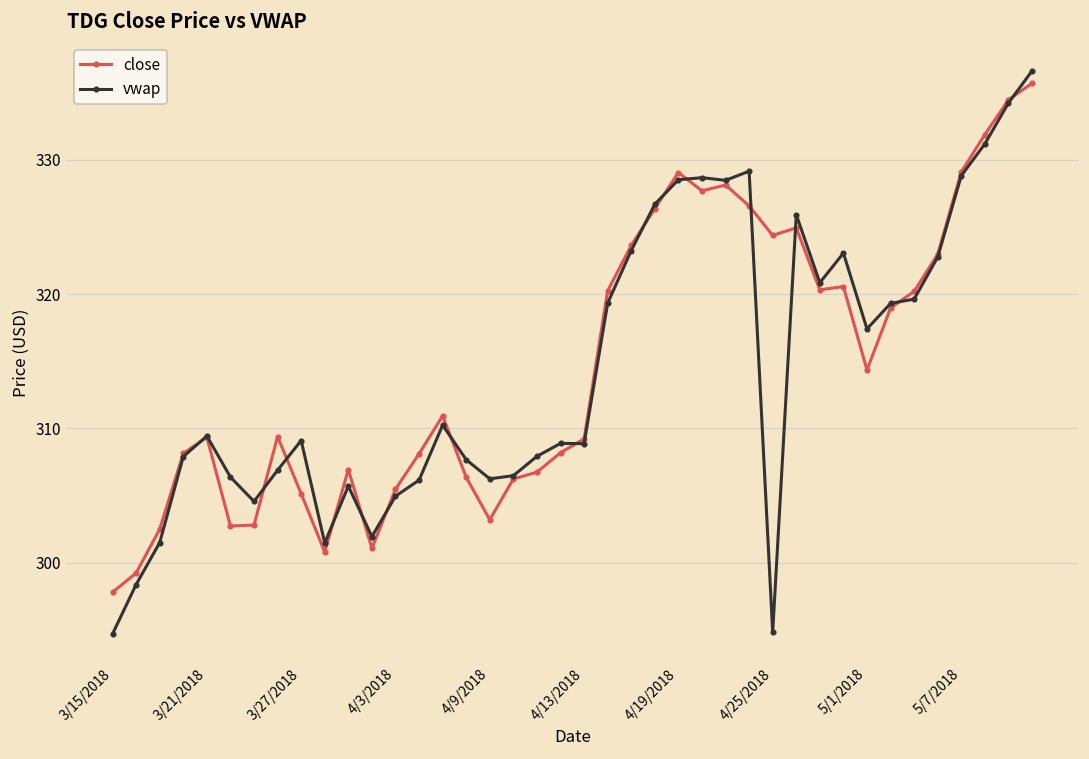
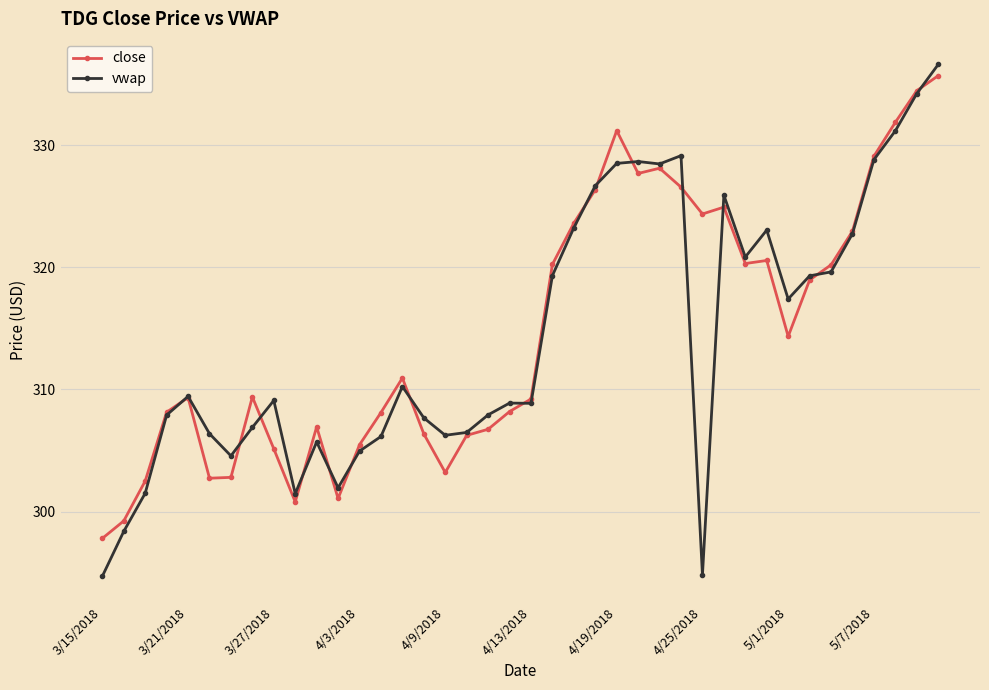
  {
    "close": {
      "3/15/2018": 297.8,
      "3/27/2018": 305.1,
      "4/3/2018": 305.5,
      "4/9/2018": 303.2,
      "4/13/2018": 309.2,
-     "4/19/2018": 329.1,
+     "4/19/2018": 331.2,
      "4/25/2018": 324.4,
      "5/1/2018": 314.4,
      "5/7/2018": 329.1
    },
    "vwap": {
      "3/15/2018": 294.7,
      "3/27/2018": 309.1,
      "4/3/2018": 305.0,
      "4/9/2018": 306.2,
      "4/13/2018": 308.9,
      "4/19/2018": 328.5,
      "4/25/2018": 294.8,
      "5/1/2018": 317.4,
      "5/7/2018": 328.8
    }
  }
